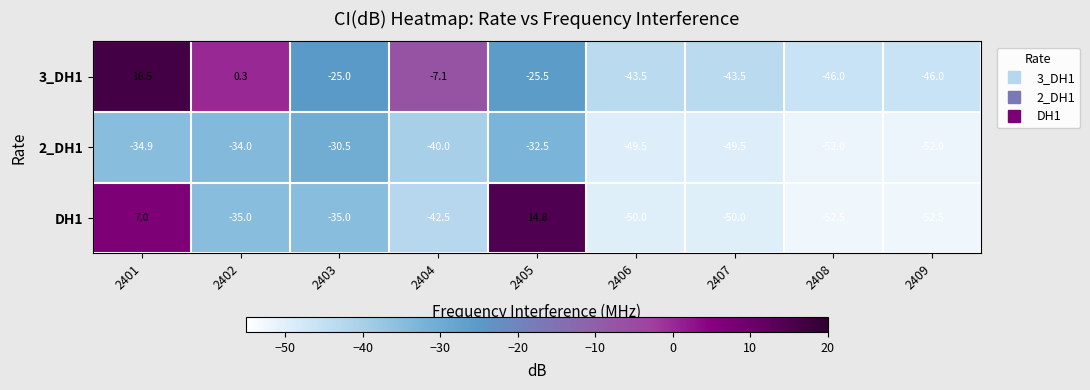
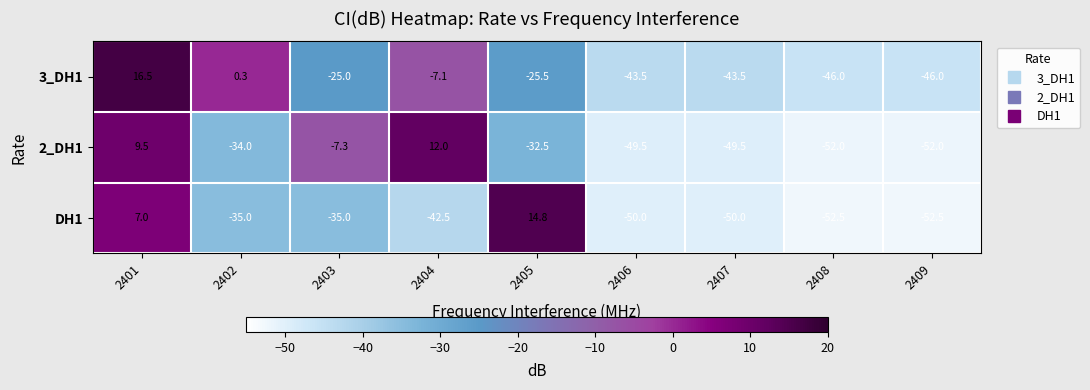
  {
    "3_DH1": {
      "2401": 16.5,
      "2402": 0.3,
      "2403": -25.0,
      "2404": -7.1,
      "2405": -25.5,
      "2406": -43.5,
      "2407": -43.5,
      "2408": -46.0,
      "2409": -46.0
    },
    "2_DH1": {
-     "2401": -34.9,
+     "2401": 9.5,
      "2402": -34.0,
-     "2403": -30.5,
-     "2404": -40.0,
+     "2403": -7.3,
+     "2404": 12.0,
      "2405": -32.5
    },
    "DH1": {
      "2401": 7.0,
      "2402": -35.0,
      "2403": -35.0,
      "2404": -42.5,
      "2405": 14.8
    }
  }
